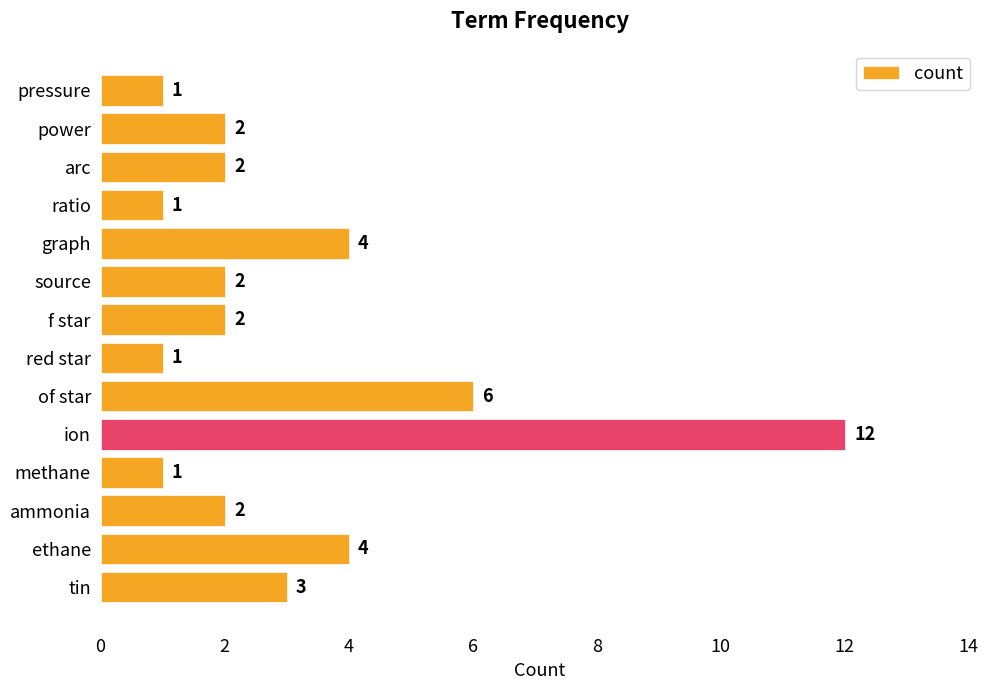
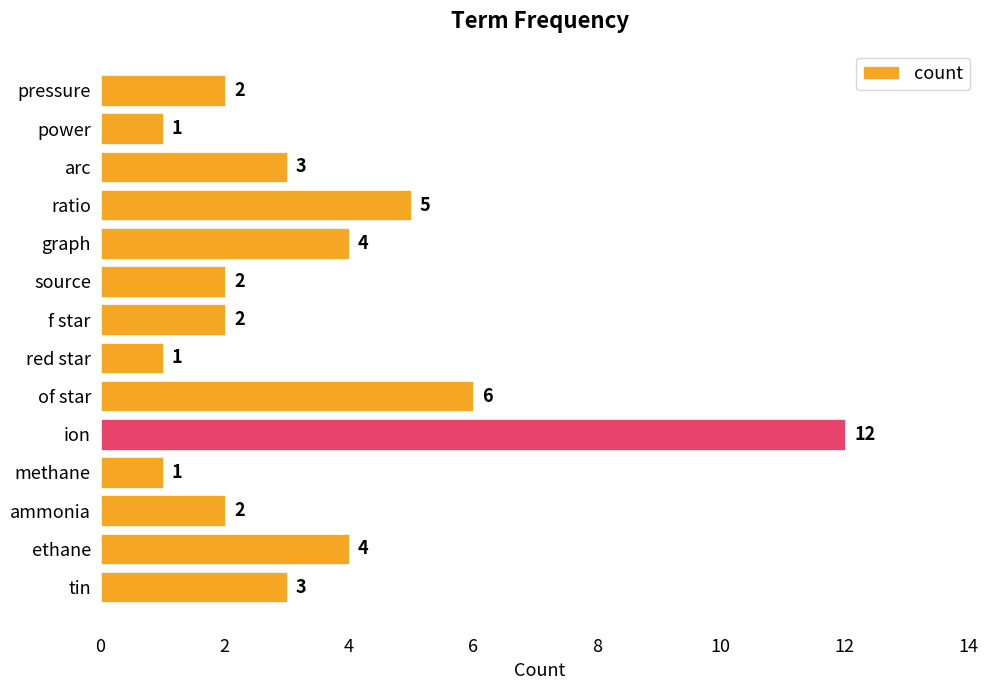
  {
-   "pressure": 1,
-   "power": 2,
-   "arc": 2,
-   "ratio": 1,
+   "pressure": 2,
+   "power": 1,
+   "arc": 3,
+   "ratio": 5,
    "graph": 4,
    "source": 2,
    "f star": 2,
    "red star": 1,
    "of star": 6,
    "ion": 12,
    "methane": 1,
    "ammonia": 2,
    "ethane": 4,
    "tin": 3
  }
